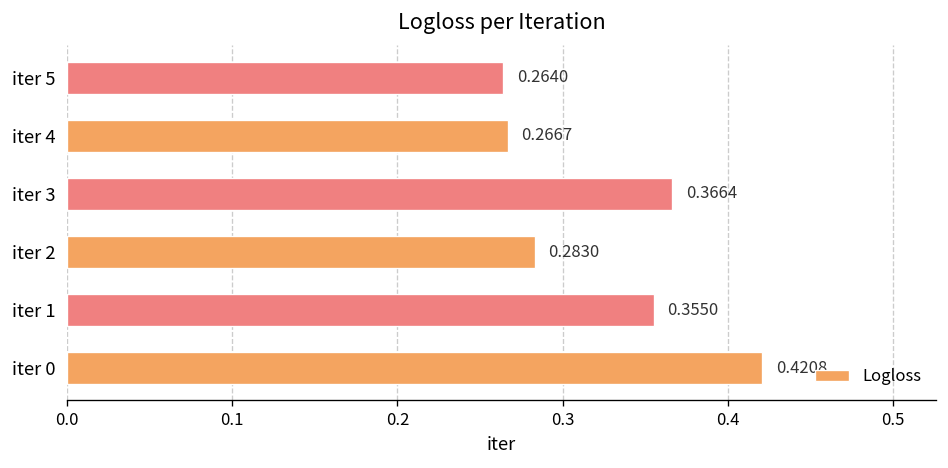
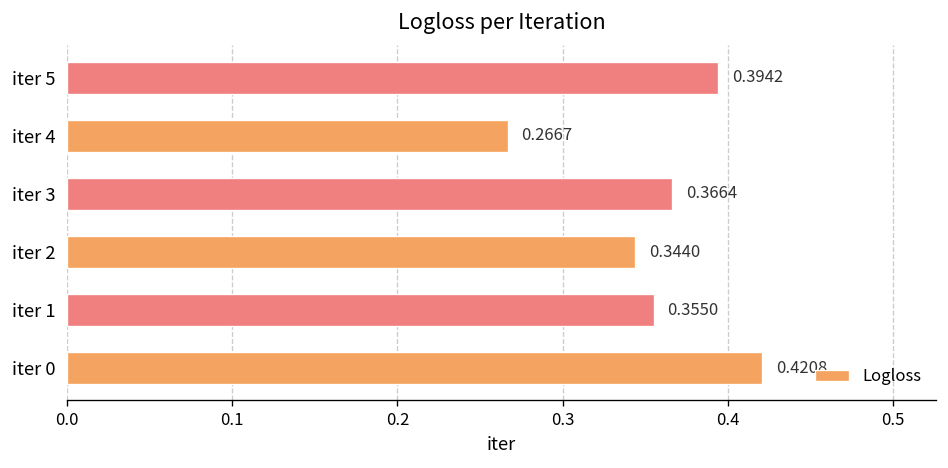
  {
-   "iter 5": 0.2640,
+   "iter 5": 0.3942,
    "iter 4": 0.2667,
    "iter 3": 0.3664,
-   "iter 2": 0.2830,
+   "iter 2": 0.3440,
    "iter 1": 0.3550,
    "iter 0": 0.4208
  }
